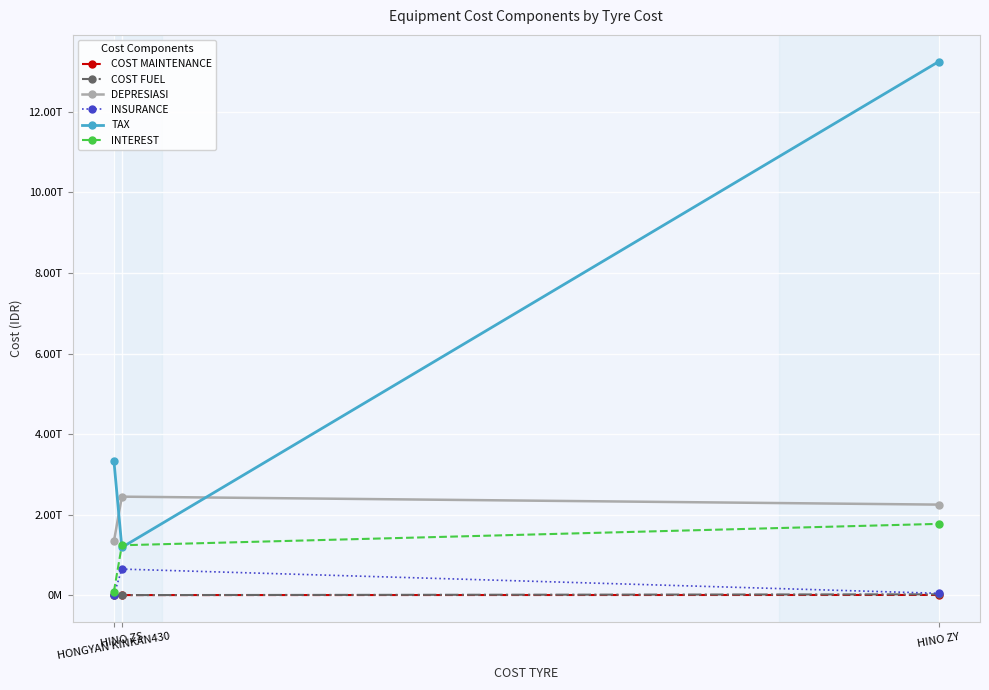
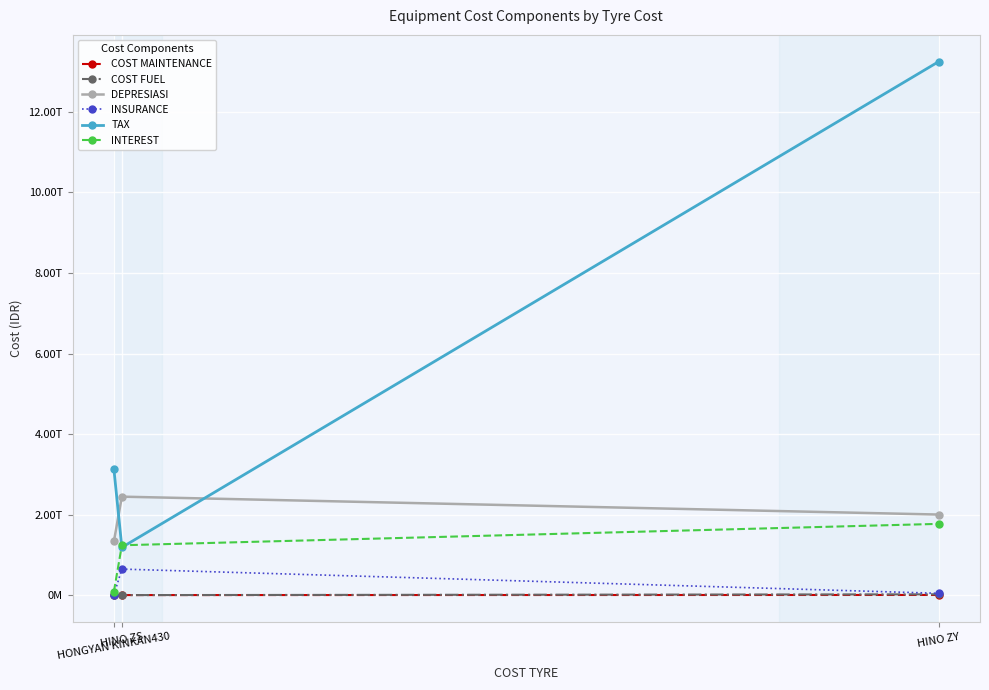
  {
    "DEPRESIASI": {
      "HONGYAN KINKAN430": "1.3T",
      "HINO ZS": "2.4T",
-     "HINO ZY": "2.3T"
+     "HINO ZY": "2.0T"
    },
    "INSURANCE": {
      "HINO ZS": "0.7T"
    },
    "TAX": {
-     "HONGYAN KINKAN430": "3.3T",
+     "HONGYAN KINKAN430": "3.1T",
      "HINO ZY": "13.2T"
    },
    "INTEREST": {
      "HONGYAN KINKAN430": "0.1T",
      "HINO ZY": "1.8T"
    }
  }
